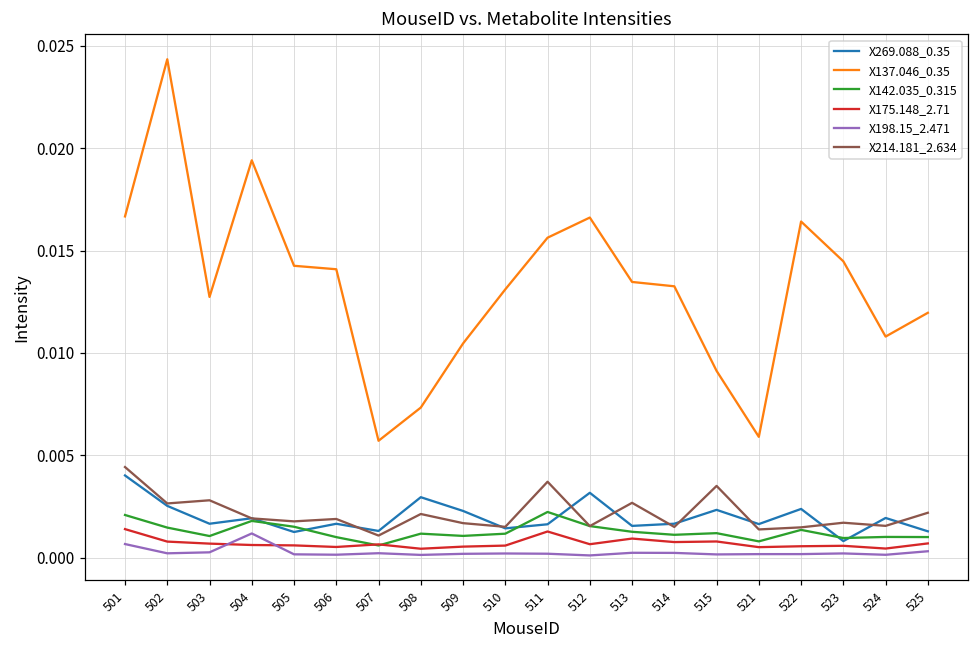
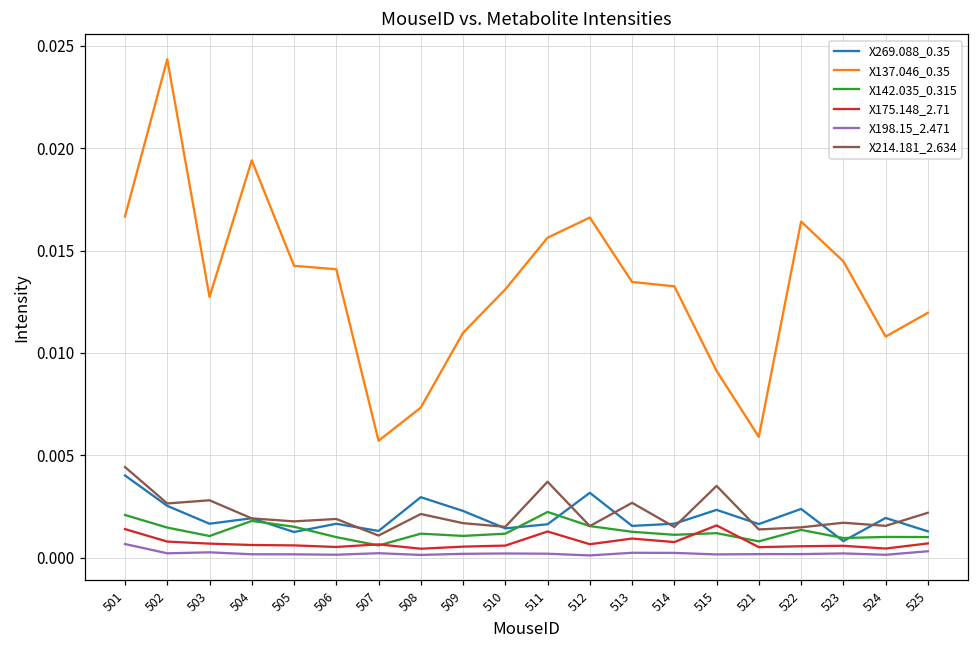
  {
    "X269.088_0.35": {
      "501": 0.0040,
      "503": 0.0017,
      "505": 0.0013,
      "506": 0.0017,
      "507": 0.0013,
      "508": 0.0030,
      "509": 0.0023,
      "511": 0.0016,
      "512": 0.0032,
      "513": 0.0016,
      "514": 0.0017,
      "515": 0.0023,
      "521": 0.0016,
      "522": 0.0024,
      "523": 0.0008,
      "524": 0.0019,
      "525": 0.0013
    },
    "X137.046_0.35": {
      "501": 0.0167,
      "502": 0.0243,
      "503": 0.0127,
      "504": 0.0194,
      "505": 0.0143,
      "506": 0.0141,
      "507": 0.0057,
      "508": 0.0073,
-     "509": 0.0105,
+     "509": 0.0110,
      "510": 0.0131,
      "511": 0.0156,
      "512": 0.0166,
      "513": 0.0135,
      "514": 0.0133,
      "515": 0.0091,
      "521": 0.0059,
      "522": 0.0164,
      "523": 0.0145,
      "524": 0.0108,
      "525": 0.0120
    },
    "X142.035_0.315": {
      "501": 0.0021,
      "502": 0.0015,
      "503": 0.0011,
      "505": 0.0015,
      "506": 0.0010,
      "508": 0.0012,
      "509": 0.0011,
      "510": 0.0012,
      "511": 0.0022,
      "513": 0.0013,
      "514": 0.0011,
      "515": 0.0012,
      "521": 0.0008,
      "523": 0.0010,
      "524": 0.0010,
      "525": 0.0010
    },
    "X175.148_2.71": {
      "501": 0.0014,
      "502": 0.0008,
      "503": 0.0007,
      "504": 0.0006,
      "505": 0.0006,
      "506": 0.0005,
      "508": 0.0004,
      "509": 0.0005,
      "510": 0.0006,
      "511": 0.0013,
      "512": 0.0007,
      "513": 0.0009,
      "514": 0.0008,
-     "515": 0.0008,
+     "515": 0.0016,
      "521": 0.0005,
      "522": 0.0006,
      "523": 0.0006,
      "524": 0.0005,
      "525": 0.0007
    },
    "X198.15_2.471": {
      "501": 0.0007,
      "502": 0.0002,
      "503": 0.0003,
-     "504": 0.0012,
+     "504": 0.0002,
      "505": 0.0002,
      "506": 0.0002,
      "507": 0.0002,
      "508": 0.0001,
      "509": 0.0002,
      "510": 0.0002,
      "511": 0.0002,
      "512": 0.0001,
      "513": 0.0002,
      "514": 0.0002,
      "515": 0.0002,
      "521": 0.0002,
      "522": 0.0002,
      "523": 0.0002,
      "524": 0.0002,
      "525": 0.0003
    },
    "X214.181_2.634": {
      "501": 0.0044,
      "503": 0.0028,
      "505": 0.0018,
      "506": 0.0019,
      "507": 0.0011,
      "508": 0.0021,
      "509": 0.0017,
      "511": 0.0037,
      "513": 0.0027,
      "514": 0.0015,
      "515": 0.0035,
      "521": 0.0014,
      "523": 0.0017,
      "524": 0.0016,
      "525": 0.0022
    }
  }
